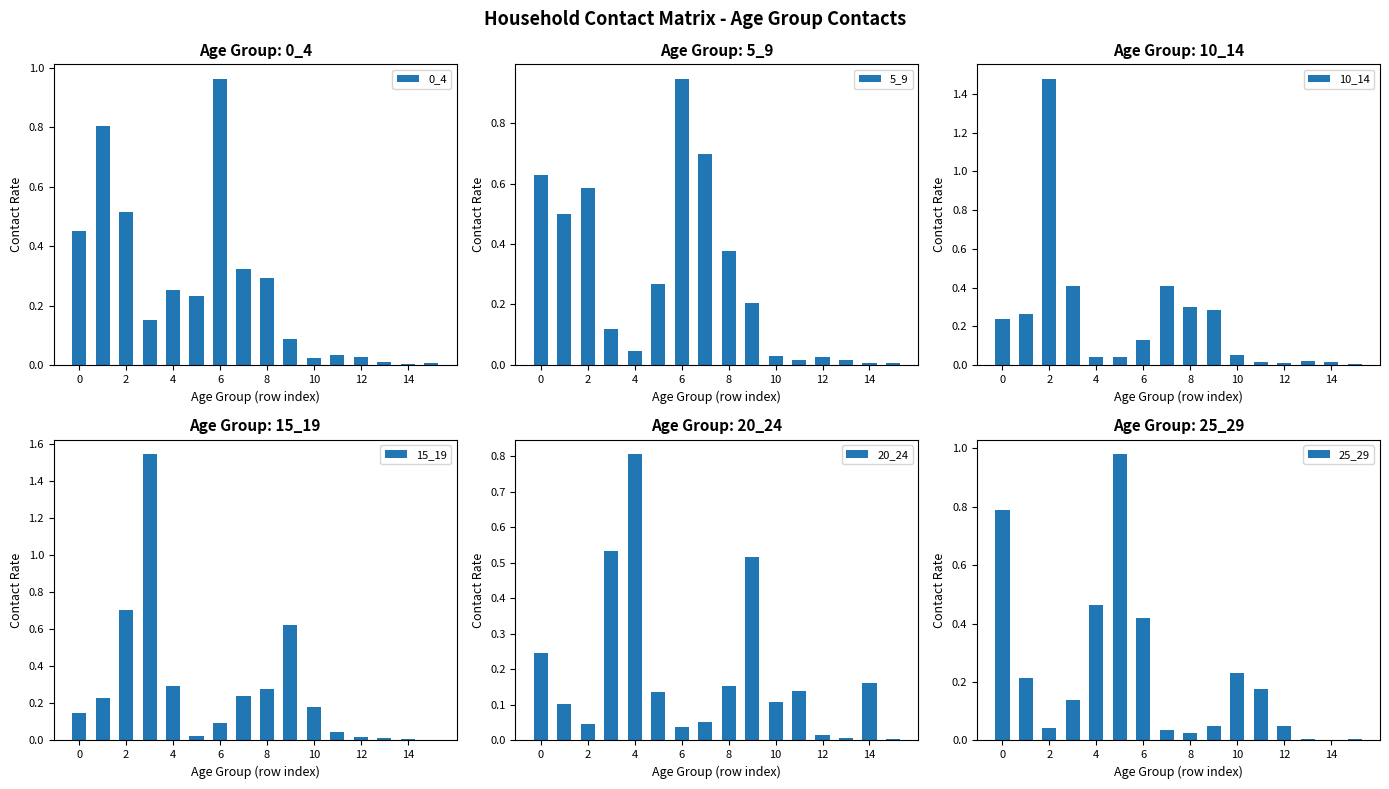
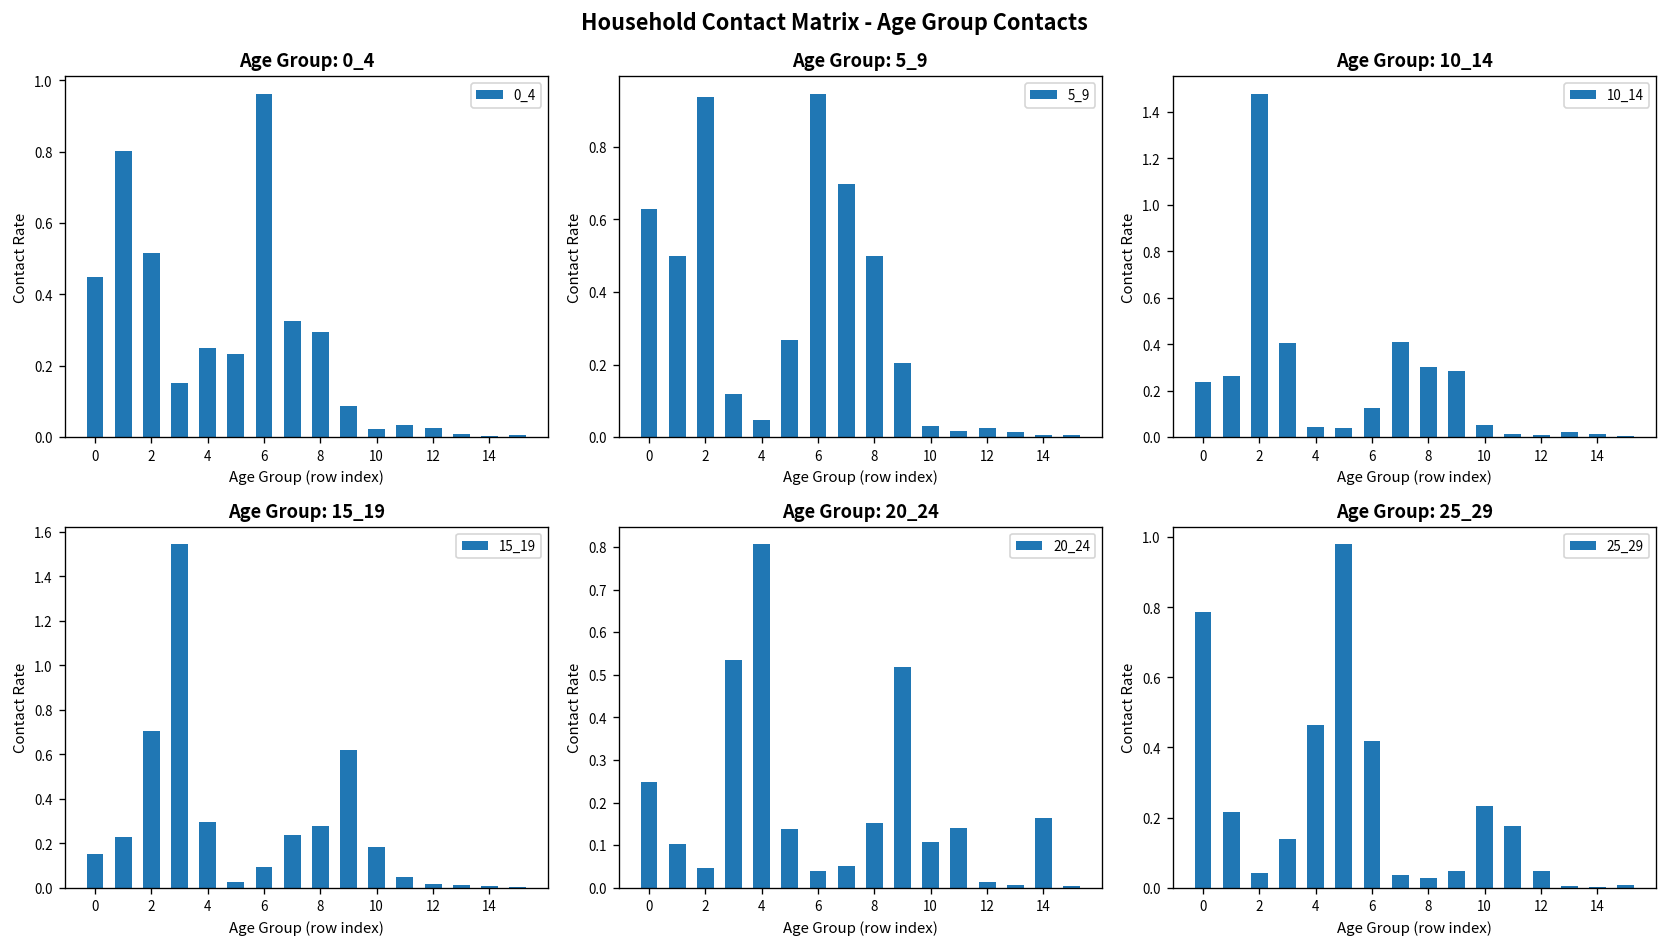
  {
    "Age Group: 0_4": {
      "0": 0.45,
      "2": 0.52,
      "4": 0.25,
      "6": 0.96,
      "8": 0.29,
      "10": 0.02,
      "12": 0.03
    },
    "Age Group: 5_9": {
      "0": 0.63,
-     "2": 0.58,
+     "2": 0.94,
      "4": 0.05,
      "6": 0.95,
-     "8": 0.38,
+     "8": 0.50,
      "10": 0.03,
      "12": 0.03
    },
    "Age Group: 10_14": {
      "0": 0.24,
      "2": 1.48,
      "4": 0.04,
      "6": 0.13,
      "8": 0.30,
      "10": 0.05
    },
    "Age Group: 15_19": {
      "0": 0.15,
      "2": 0.71,
      "4": 0.29,
      "6": 0.09,
      "8": 0.28,
      "10": 0.18,
      "12": 0.02
    },
    "Age Group: 20_24": {
      "0": 0.25,
      "2": 0.05,
      "4": 0.81,
      "6": 0.04,
      "8": 0.15,
      "10": 0.11,
      "12": 0.01,
      "14": 0.16
    },
    "Age Group: 25_29": {
      "0": 0.79,
      "2": 0.04,
      "4": 0.46,
      "6": 0.42,
      "8": 0.03,
      "10": 0.23,
      "12": 0.05
    }
  }
